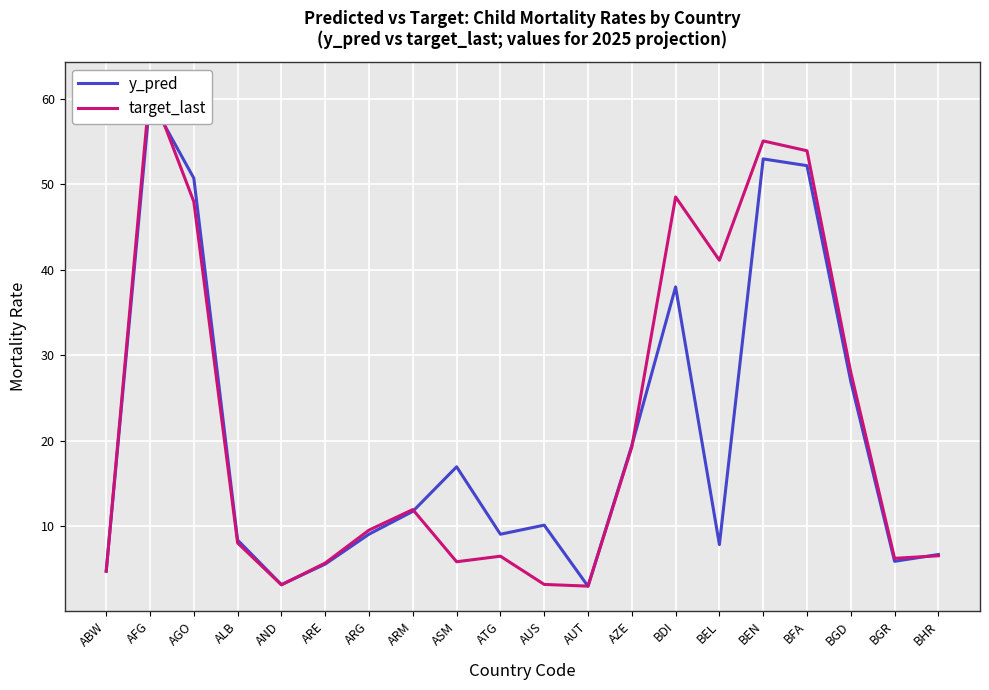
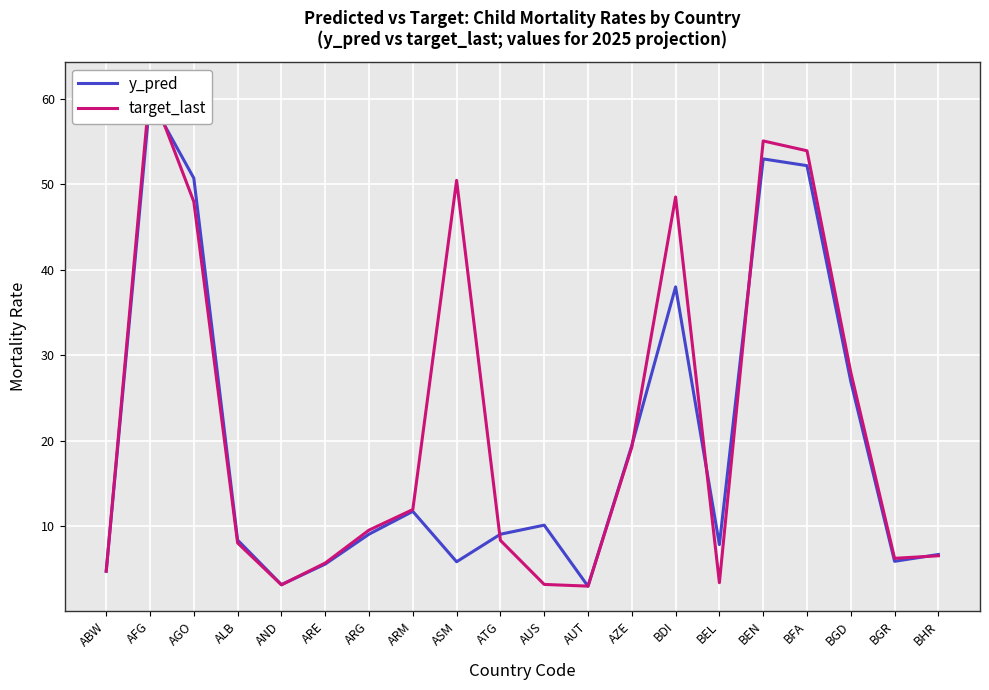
  {
    "y_pred": {
      "AGO": 51,
      "ALB": 8,
      "ARG": 9,
-     "ASM": 17,
+     "ASM": 6,
      "ATG": 9,
      "AUS": 10,
      "BDI": 38,
      "BEL": 8,
      "BEN": 53,
      "BFA": 52,
      "BGD": 27,
      "BGR": 6
    },
    "target_last": {
      "AGO": 48,
      "ALB": 8,
      "ARG": 10,
-     "ASM": 6,
-     "ATG": 7,
+     "ASM": 50,
+     "ATG": 8,
      "AUS": 3,
      "BDI": 49,
-     "BEL": 41,
+     "BEL": 3,
      "BEN": 55,
      "BFA": 54,
      "BGD": 28,
      "BGR": 6
    }
  }
